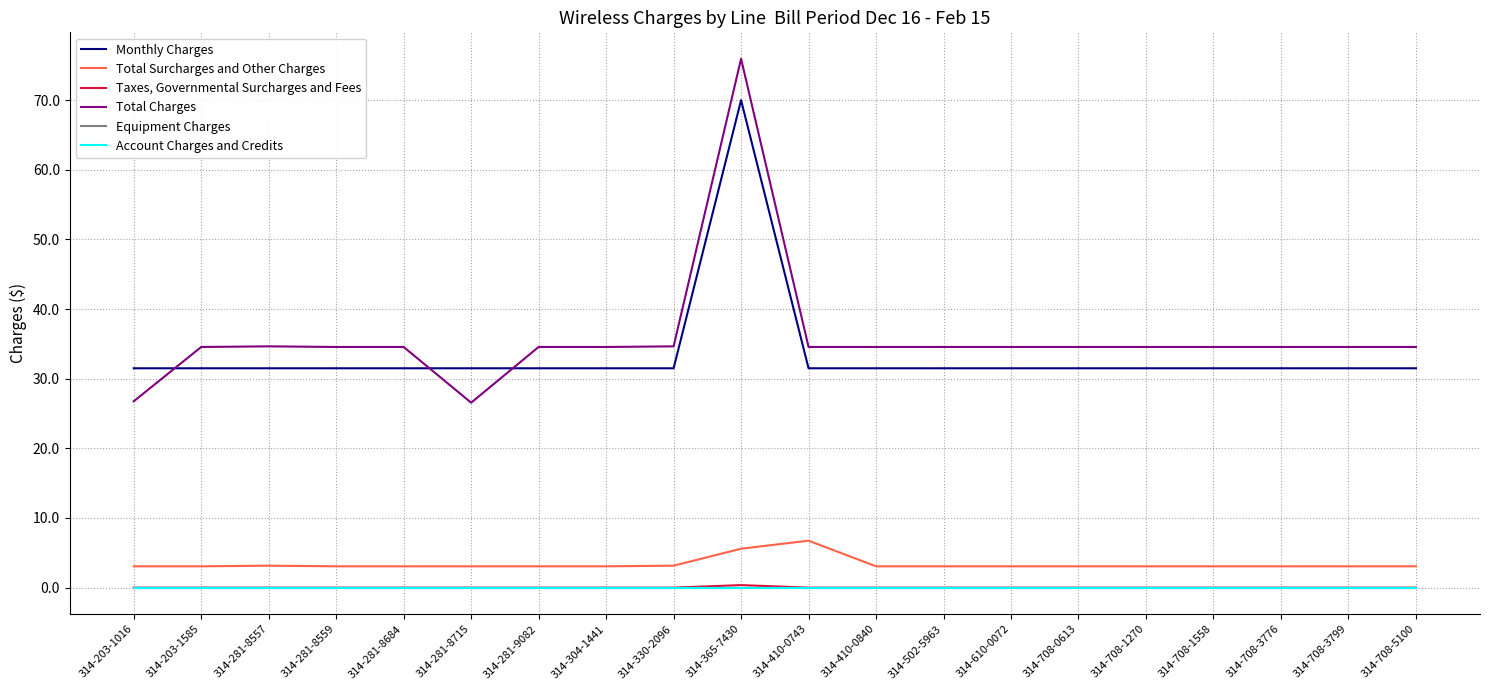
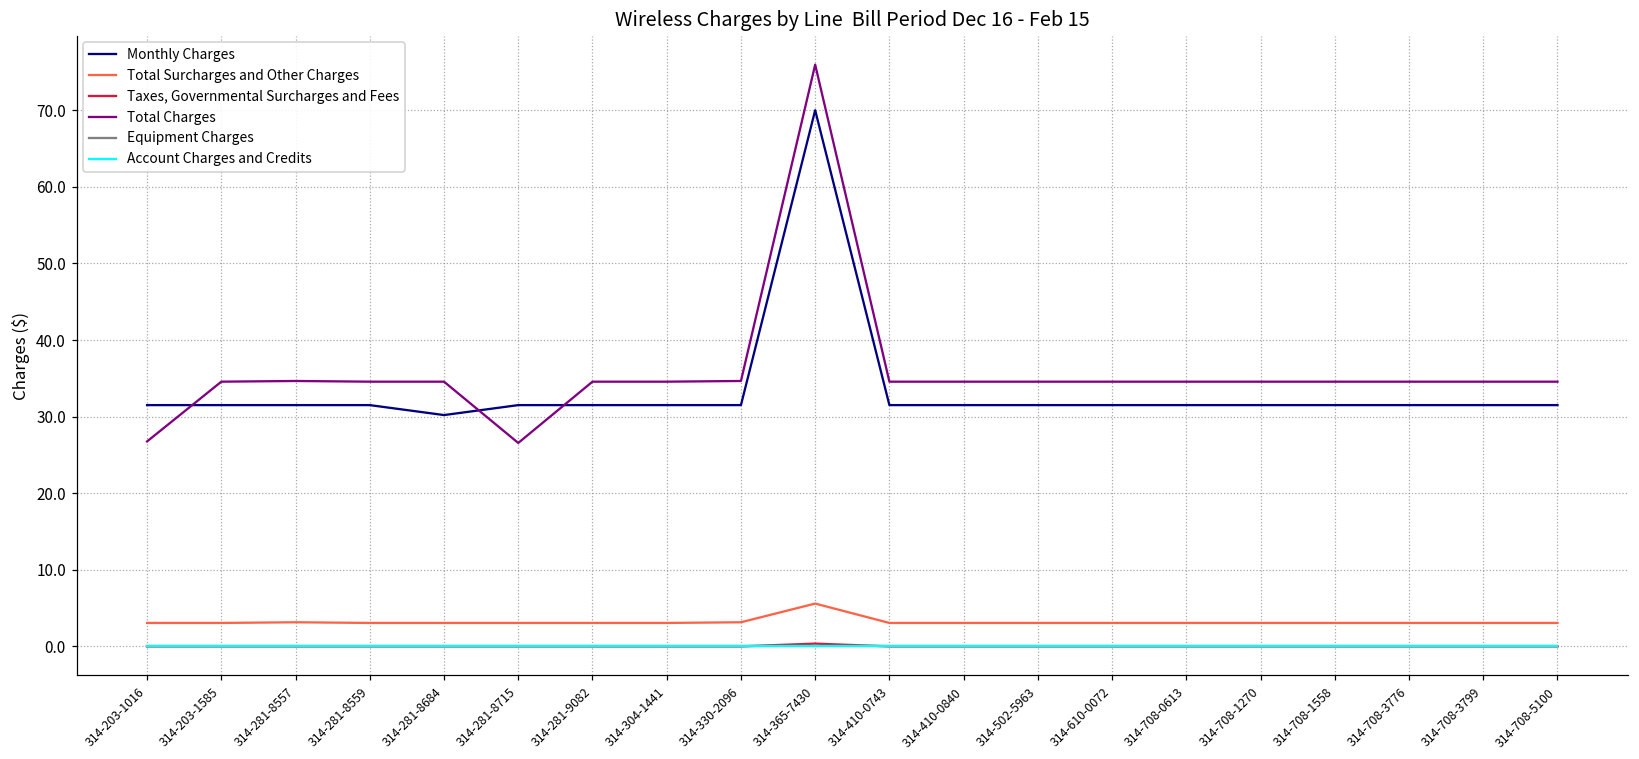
  {
    "Monthly Charges": {
      "314-203-1016": 32,
      "314-203-1585": 32,
      "314-281-8557": 32,
      "314-281-8559": 32,
-     "314-281-8684": 32,
+     "314-281-8684": 30,
      "314-281-8715": 32,
      "314-281-9082": 32,
      "314-304-1441": 32,
      "314-330-2096": 32,
      "314-365-7430": 70,
      "314-410-0743": 32,
      "314-410-0840": 32,
      "314-502-5963": 32,
      "314-610-0072": 32,
      "314-708-0613": 32,
      "314-708-1270": 32,
      "314-708-1558": 32,
      "314-708-3776": 32,
      "314-708-3799": 32,
      "314-708-5100": 32
    },
    "Total Surcharges and Other Charges": {
      "314-203-1016": 3,
      "314-203-1585": 3,
      "314-281-8557": 3,
      "314-281-8559": 3,
      "314-281-8684": 3,
      "314-281-8715": 3,
      "314-281-9082": 3,
      "314-304-1441": 3,
      "314-330-2096": 3,
      "314-365-7430": 6,
-     "314-410-0743": 7,
+     "314-410-0743": 3,
      "314-410-0840": 3,
      "314-502-5963": 3,
      "314-610-0072": 3,
      "314-708-0613": 3,
      "314-708-1270": 3,
      "314-708-1558": 3,
      "314-708-3776": 3,
      "314-708-3799": 3,
      "314-708-5100": 3
    },
    "Total Charges": {
      "314-203-1016": 27,
      "314-203-1585": 35,
      "314-281-8557": 35,
      "314-281-8559": 35,
      "314-281-8684": 35,
      "314-281-8715": 27,
      "314-281-9082": 35,
      "314-304-1441": 35,
      "314-330-2096": 35,
      "314-365-7430": 76,
      "314-410-0743": 35,
      "314-410-0840": 35,
      "314-502-5963": 35,
      "314-610-0072": 35,
      "314-708-0613": 35,
      "314-708-1270": 35,
      "314-708-1558": 35,
      "314-708-3776": 35,
      "314-708-3799": 35,
      "314-708-5100": 35
    }
  }
